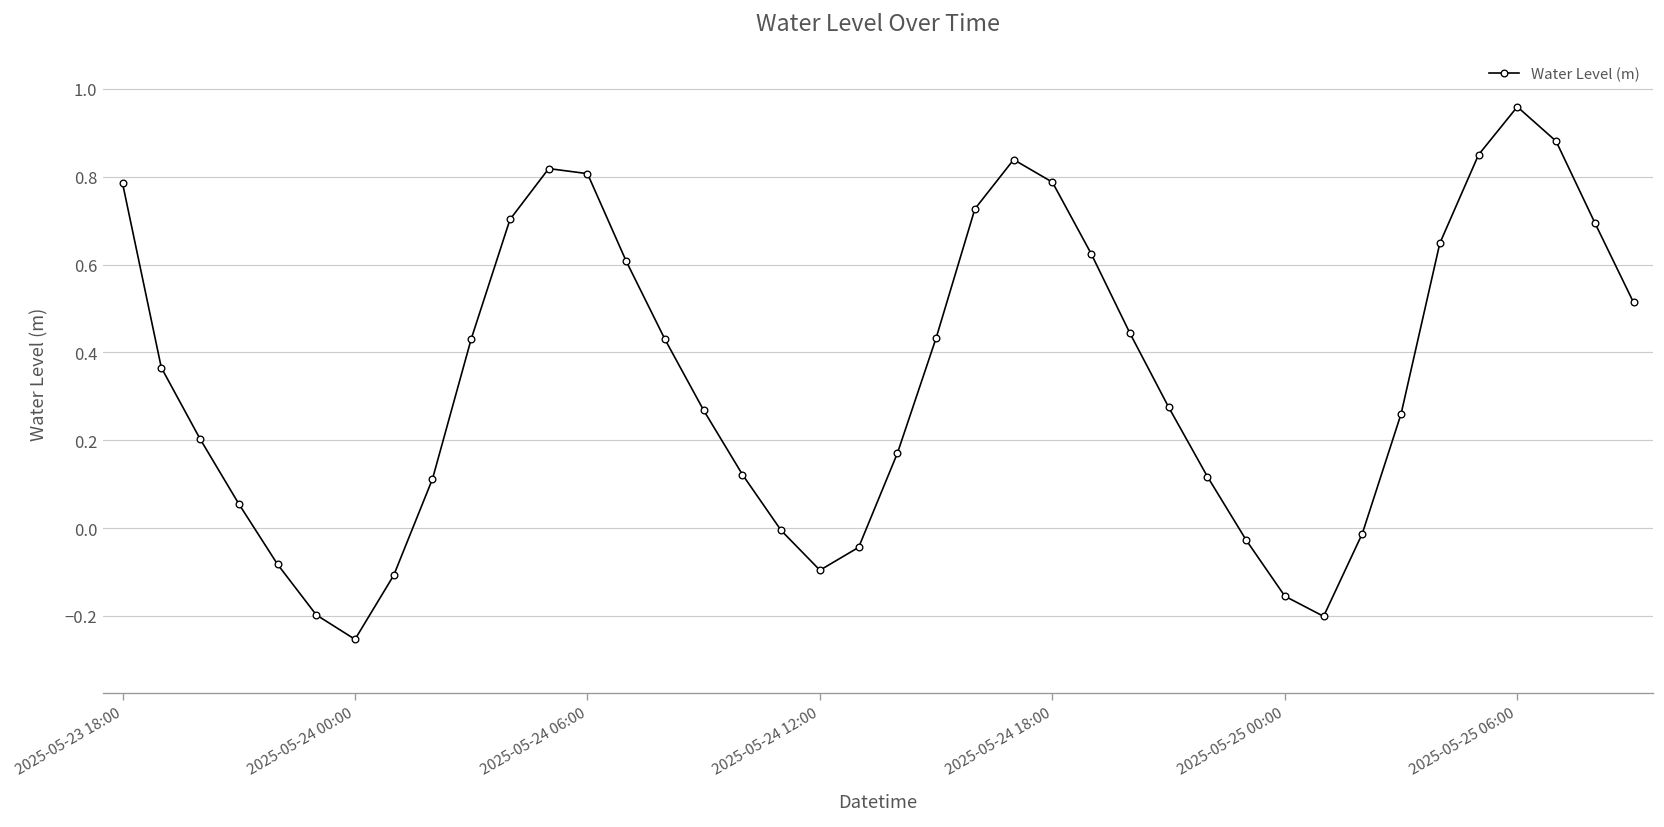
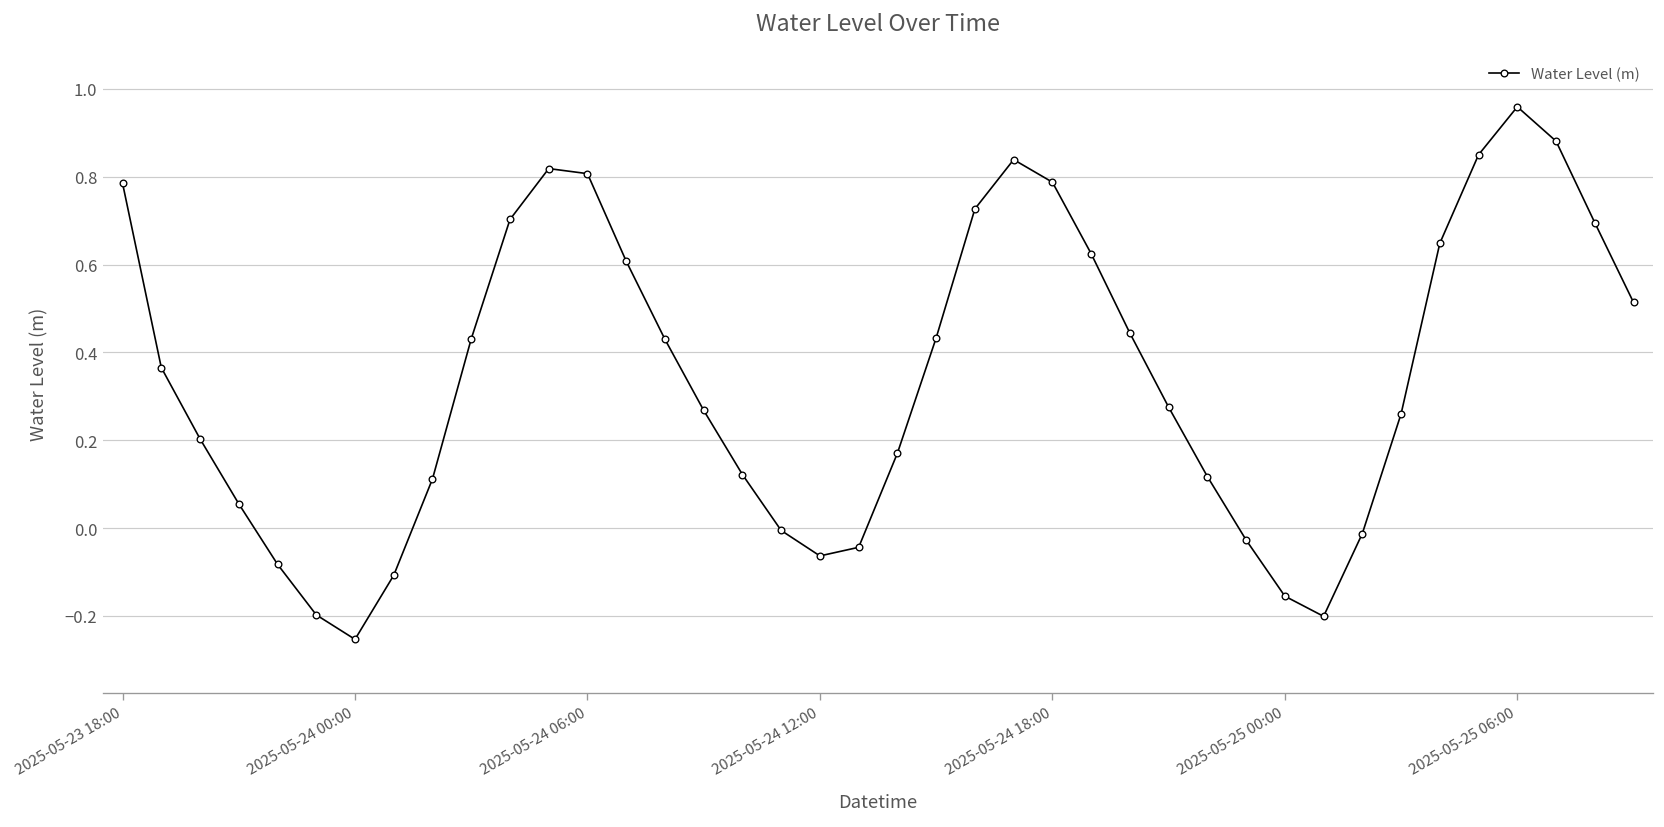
  {
    "2025-05-23 18:00": 0.79,
    "2025-05-24 00:00": -0.25,
    "2025-05-24 06:00": 0.81,
-   "2025-05-24 12:00": -0.10,
+   "2025-05-24 12:00": -0.06,
    "2025-05-24 18:00": 0.79,
    "2025-05-25 00:00": -0.15,
    "2025-05-25 06:00": 0.96
  }
